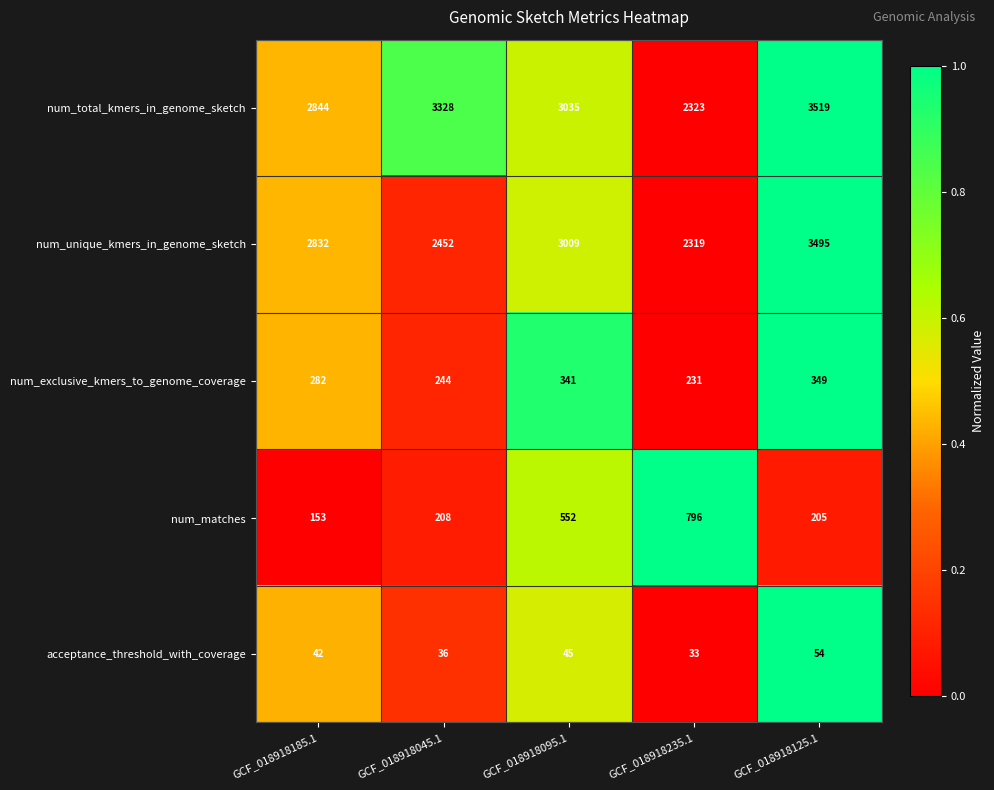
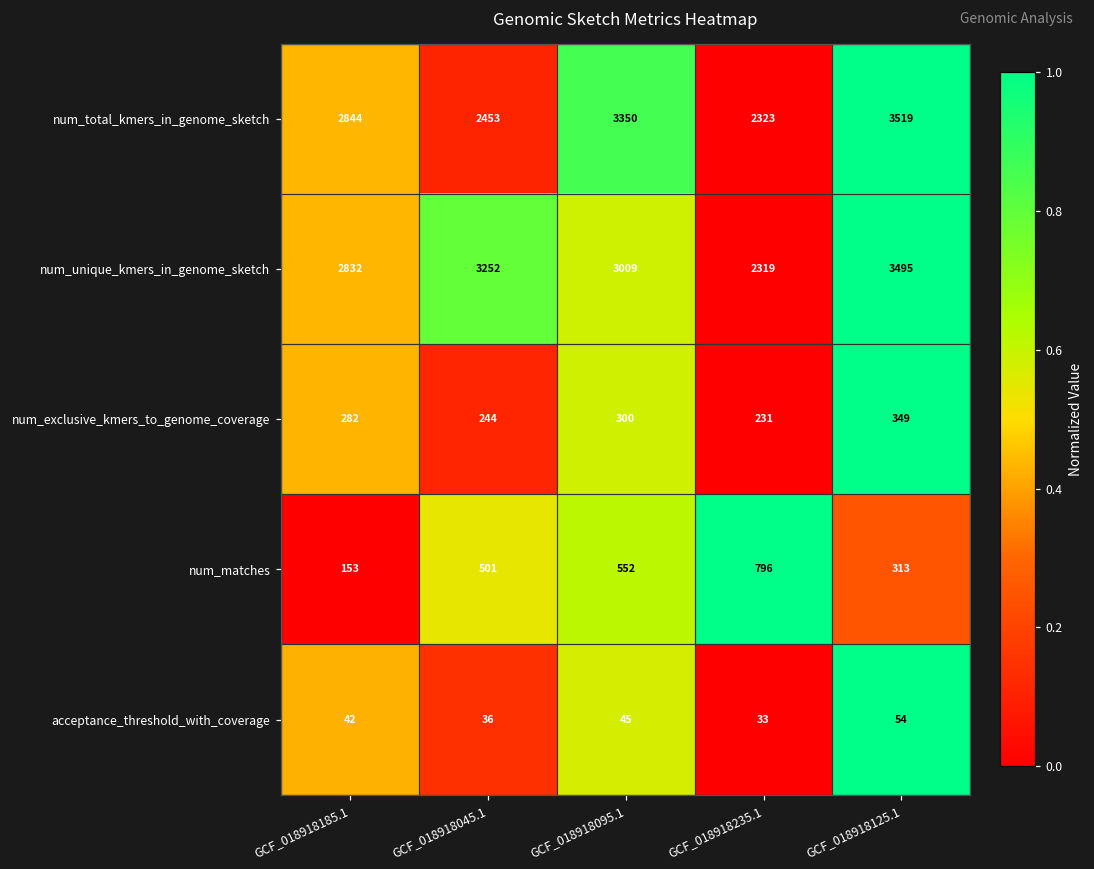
  {
    "num_total_kmers_in_genome_sketch": {
      "GCF_018918185.1": 2844,
-     "GCF_018918045.1": 3328,
-     "GCF_018918095.1": 3035,
+     "GCF_018918045.1": 2453,
+     "GCF_018918095.1": 3350,
      "GCF_018918235.1": 2323,
      "GCF_018918125.1": 3519
    },
    "num_unique_kmers_in_genome_sketch": {
      "GCF_018918185.1": 2832,
-     "GCF_018918045.1": 2452,
+     "GCF_018918045.1": 3252,
      "GCF_018918095.1": 3009,
      "GCF_018918235.1": 2319,
      "GCF_018918125.1": 3495
    },
    "num_exclusive_kmers_to_genome_coverage": {
      "GCF_018918185.1": 282,
      "GCF_018918045.1": 244,
-     "GCF_018918095.1": 341,
+     "GCF_018918095.1": 300,
      "GCF_018918235.1": 231,
      "GCF_018918125.1": 349
    },
    "num_matches": {
      "GCF_018918185.1": 153,
-     "GCF_018918045.1": 208,
+     "GCF_018918045.1": 501,
      "GCF_018918095.1": 552,
      "GCF_018918235.1": 796,
-     "GCF_018918125.1": 205
+     "GCF_018918125.1": 313
    },
    "acceptance_threshold_with_coverage": {
      "GCF_018918185.1": 42,
      "GCF_018918045.1": 36,
      "GCF_018918095.1": 45,
      "GCF_018918235.1": 33,
      "GCF_018918125.1": 54
    }
  }
